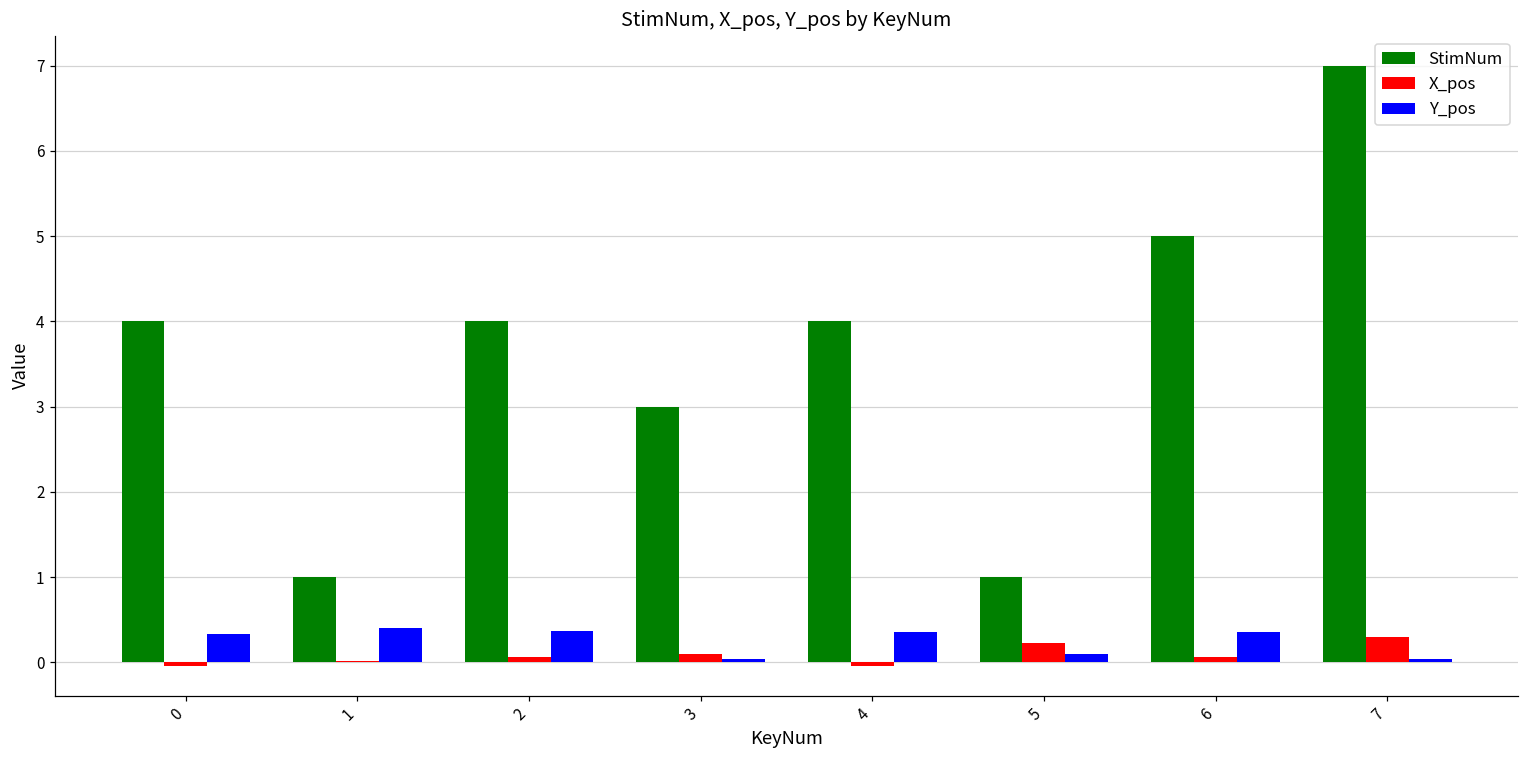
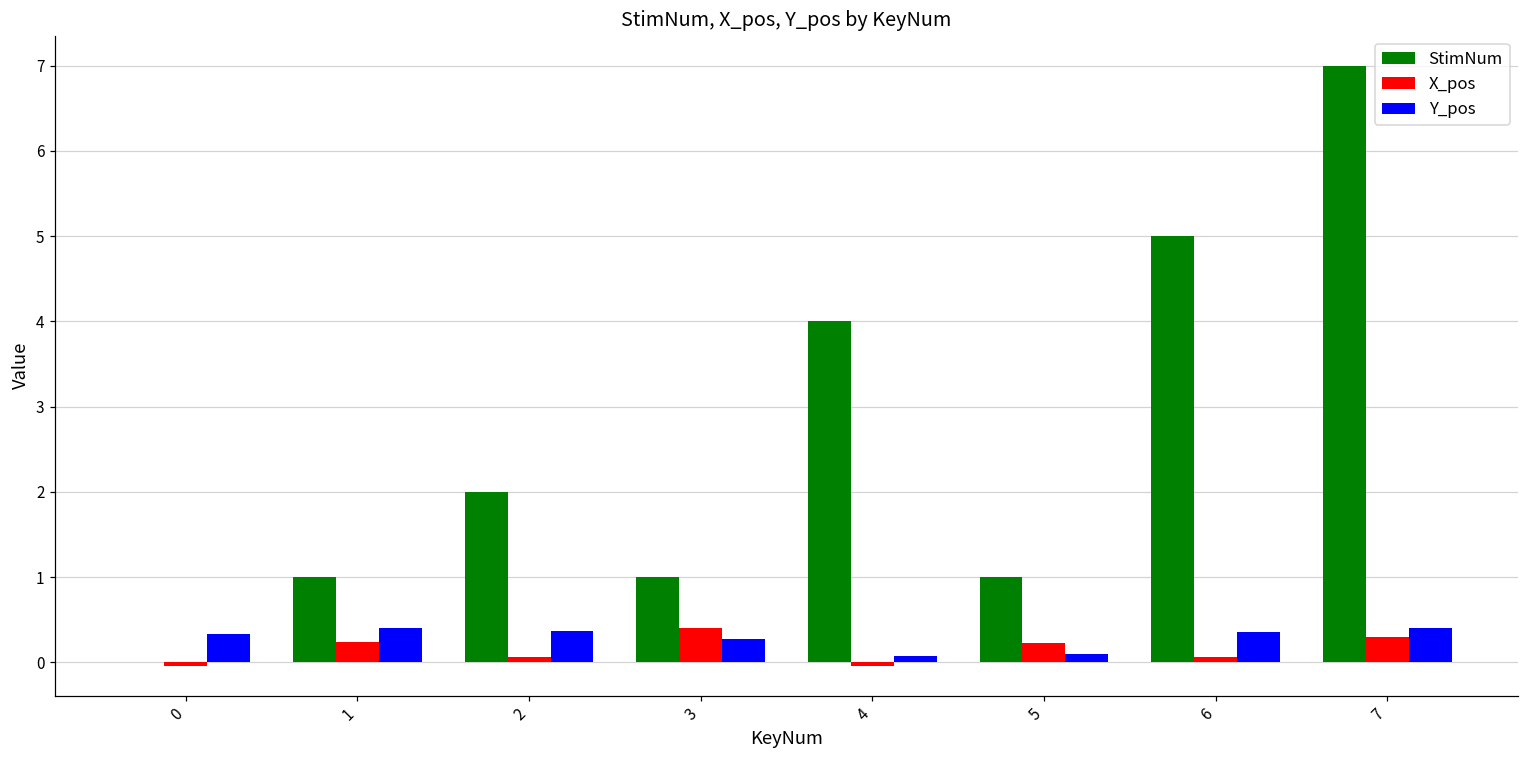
  {
    "StimNum": {
-     "0": 4,
+     "0": 0,
      "1": 1,
-     "2": 4,
-     "3": 3,
+     "2": 2,
+     "3": 1,
      "4": 4,
      "5": 1,
      "6": 5,
      "7": 7
    },
    "X_pos": {
      "0": 0.0,
-     "1": 0.0,
+     "1": 0.2,
      "2": 0.1,
-     "3": 0.1,
+     "3": 0.4,
      "4": 0.0,
      "5": 0.2,
      "6": 0.1,
      "7": 0.3
    },
    "Y_pos": {
      "0": 0.3,
      "1": 0.4,
      "2": 0.4,
-     "3": 0.0,
-     "4": 0.4,
+     "3": 0.3,
+     "4": 0.1,
      "5": 0.1,
      "6": 0.4,
-     "7": 0.0
+     "7": 0.4
    }
  }
